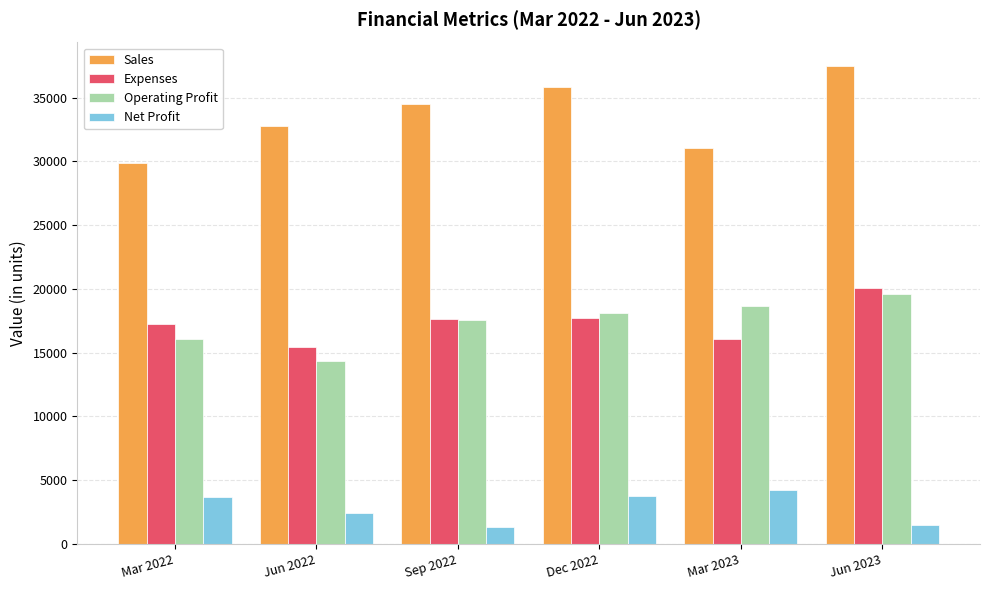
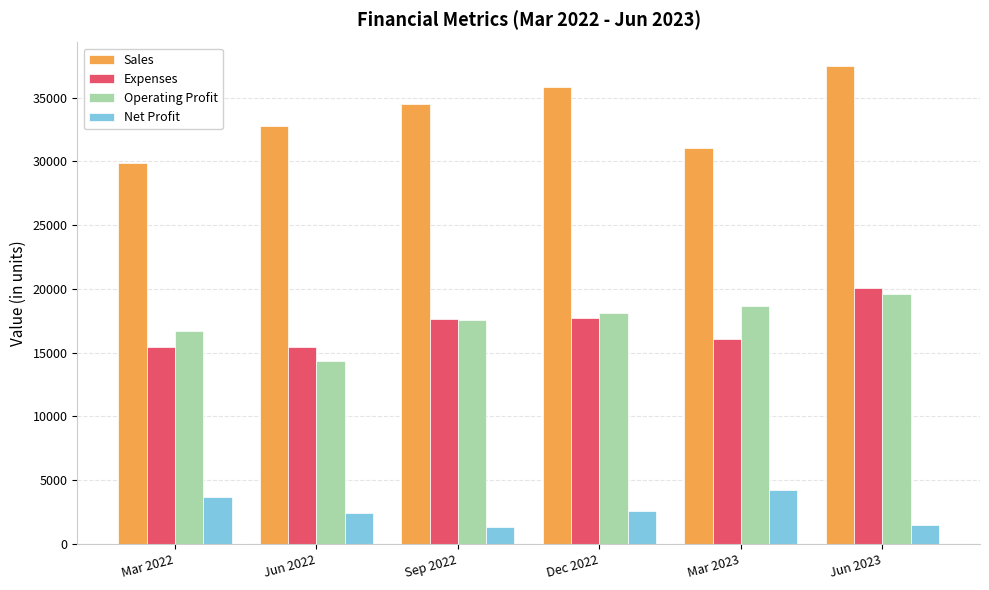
  {
    "Sales": {
      "Mar 2022": 29800,
      "Jun 2022": 32800,
      "Sep 2022": 34500,
      "Dec 2022": 35800,
      "Mar 2023": 31000,
      "Jun 2023": 37400
    },
    "Expenses": {
-     "Mar 2022": 17200,
+     "Mar 2022": 15500,
      "Jun 2022": 15400,
      "Sep 2022": 17700,
      "Dec 2022": 17700,
      "Mar 2023": 16100,
      "Jun 2023": 20100
    },
    "Operating Profit": {
-     "Mar 2022": 16000,
+     "Mar 2022": 16700,
      "Jun 2022": 14300,
      "Sep 2022": 17600,
      "Dec 2022": 18100,
      "Mar 2023": 18700,
      "Jun 2023": 19600
    },
    "Net Profit": {
      "Mar 2022": 3700,
      "Jun 2022": 2500,
      "Sep 2022": 1300,
-     "Dec 2022": 3800,
+     "Dec 2022": 2600,
      "Mar 2023": 4200,
      "Jun 2023": 1500
    }
  }
